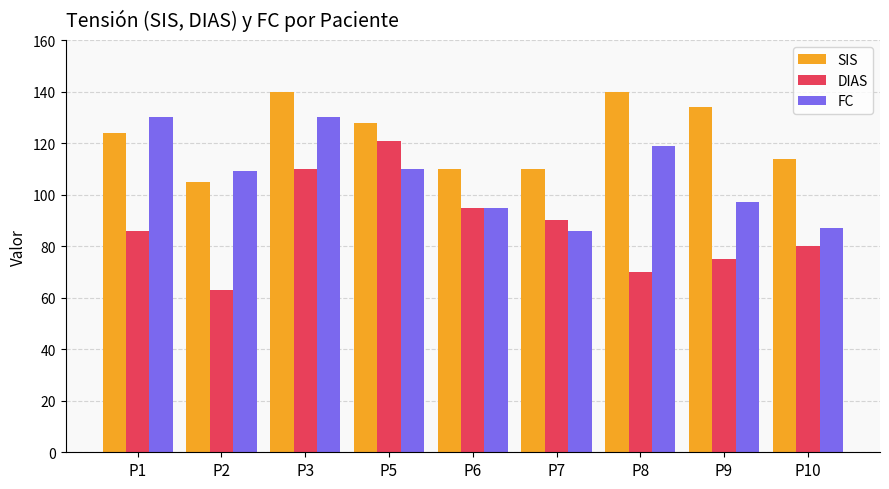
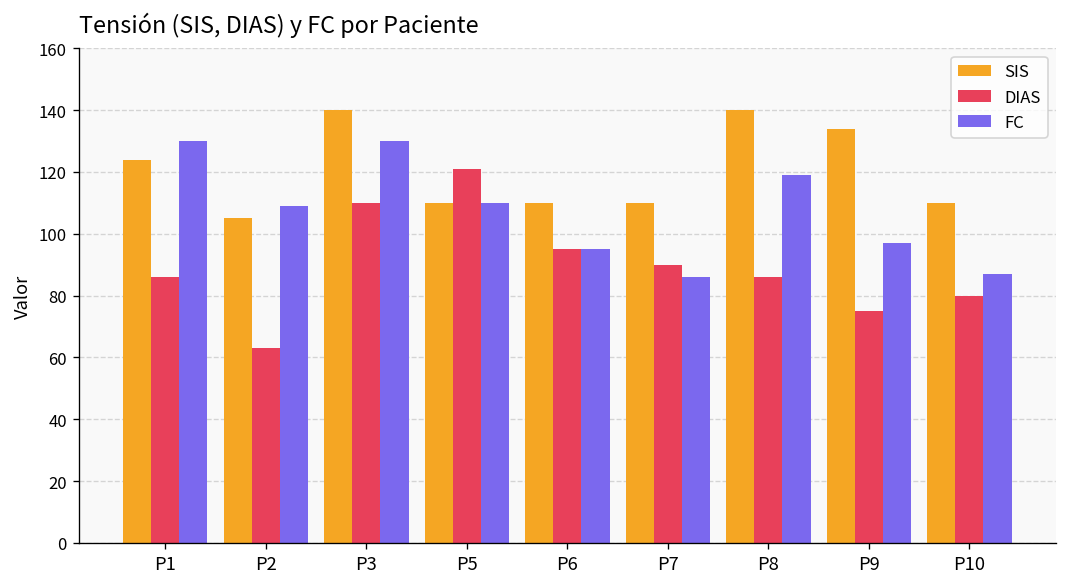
  {
    "SIS": {
      "P1": 124,
      "P2": 105,
      "P3": 140,
-     "P5": 128,
+     "P5": 110,
      "P6": 110,
      "P7": 110,
      "P8": 140,
      "P9": 134,
-     "P10": 114
+     "P10": 110
    },
    "DIAS": {
      "P1": 86,
      "P2": 63,
      "P3": 110,
      "P5": 121,
      "P6": 95,
      "P7": 90,
-     "P8": 70,
+     "P8": 86,
      "P9": 75,
      "P10": 80
    },
    "FC": {
      "P1": 130,
      "P2": 109,
      "P3": 130,
      "P5": 110,
      "P6": 95,
      "P7": 86,
      "P8": 119,
      "P9": 97,
      "P10": 87
    }
  }
